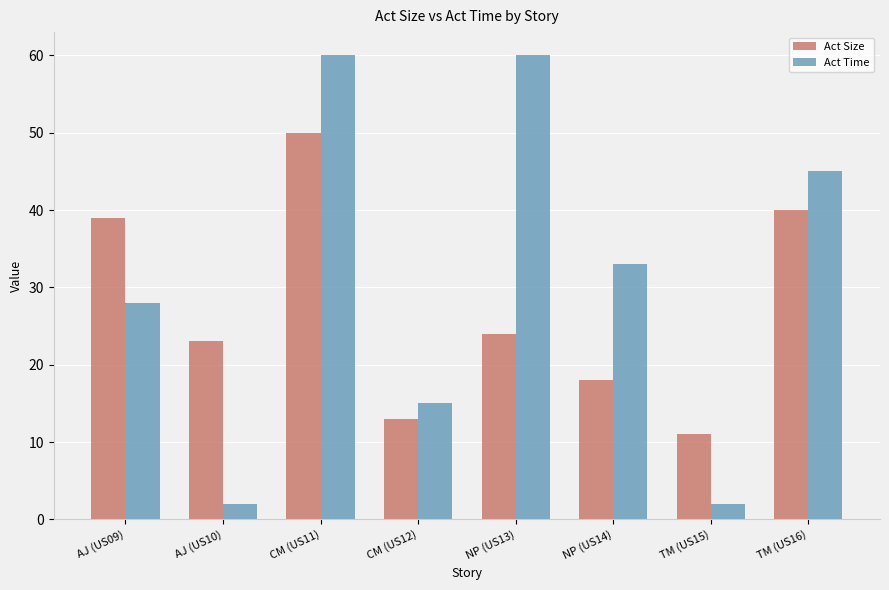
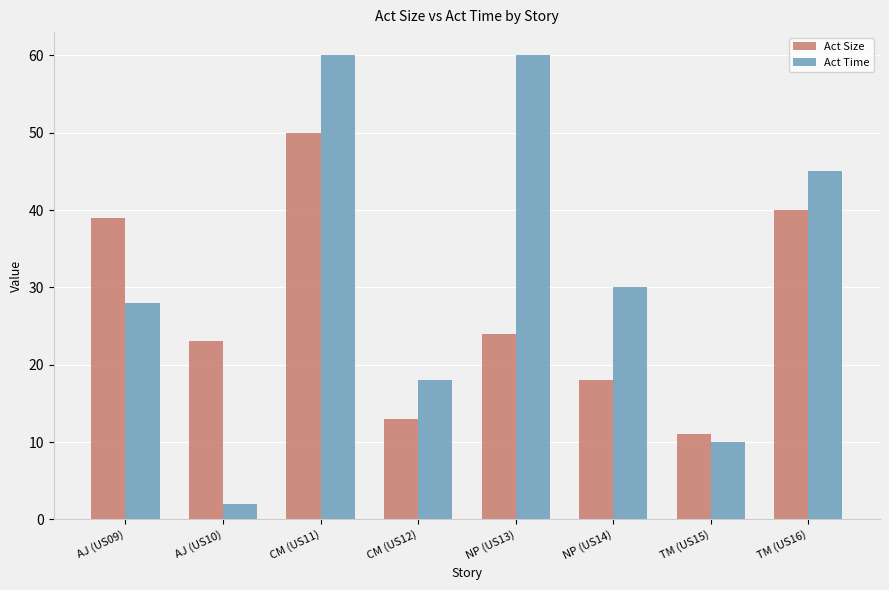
  {
    "Act Size": {
      "AJ (US09)": 39,
      "AJ (US10)": 23,
      "CM (US11)": 50,
      "CM (US12)": 13,
      "NP (US13)": 24,
      "NP (US14)": 18,
      "TM (US15)": 11,
      "TM (US16)": 40
    },
    "Act Time": {
      "AJ (US09)": 28,
      "AJ (US10)": 2,
      "CM (US11)": 60,
-     "CM (US12)": 15,
+     "CM (US12)": 18,
      "NP (US13)": 60,
-     "NP (US14)": 33,
-     "TM (US15)": 2,
+     "NP (US14)": 30,
+     "TM (US15)": 10,
      "TM (US16)": 45
    }
  }
